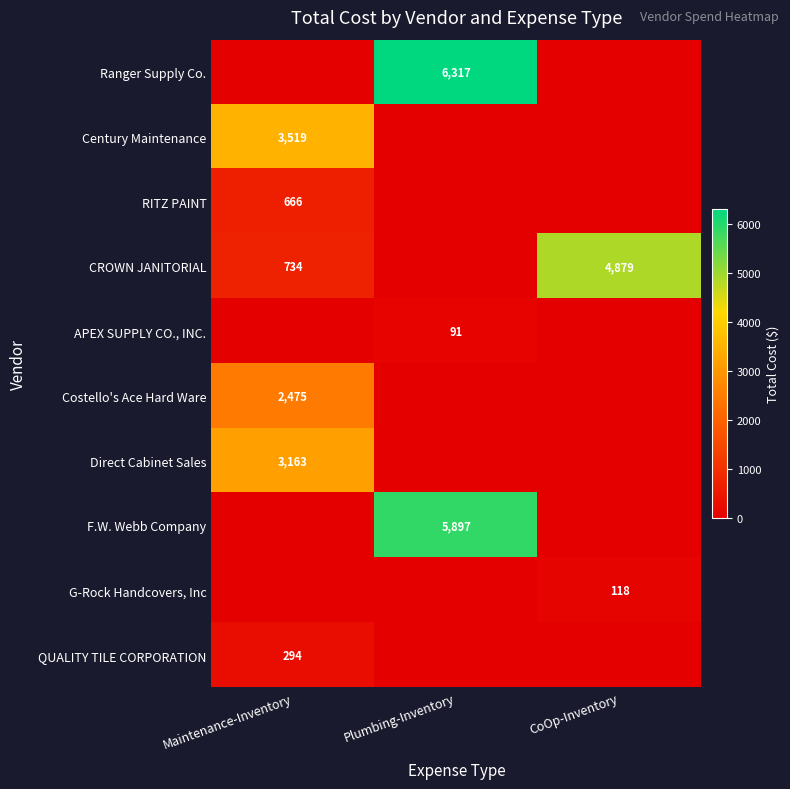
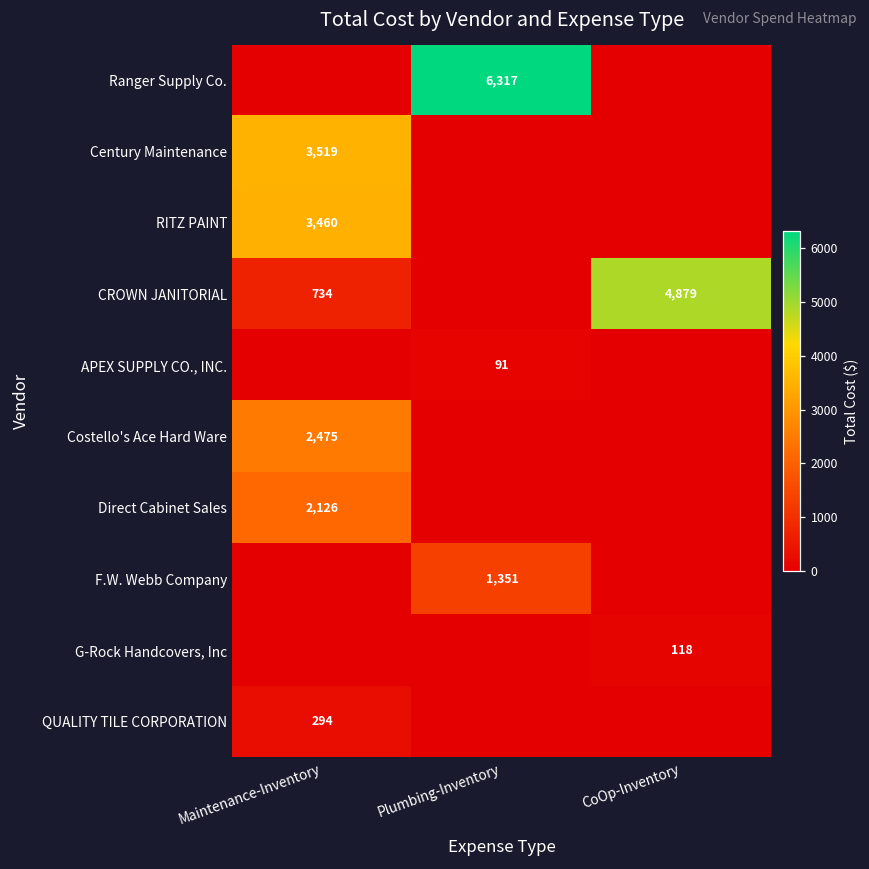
  {
    "Ranger Supply Co.": {
      "Plumbing-Inventory": "6,317"
    },
    "Century Maintenance": {
      "Maintenance-Inventory": "3,519"
    },
    "RITZ PAINT": {
-     "Maintenance-Inventory": "666"
+     "Maintenance-Inventory": "3,460"
    },
    "CROWN JANITORIAL": {
      "Maintenance-Inventory": "734",
      "CoOp-Inventory": "4,879"
    },
    "APEX SUPPLY CO., INC.": {
      "Plumbing-Inventory": "91"
    },
    "Costello's Ace Hard Ware": {
      "Maintenance-Inventory": "2,475"
    },
    "Direct Cabinet Sales": {
-     "Maintenance-Inventory": "3,163"
+     "Maintenance-Inventory": "2,126"
    },
    "F.W. Webb Company": {
-     "Plumbing-Inventory": "5,897"
+     "Plumbing-Inventory": "1,351"
    },
    "G-Rock Handcovers, Inc": {
      "CoOp-Inventory": "118"
    },
    "QUALITY TILE CORPORATION": {
      "Maintenance-Inventory": "294"
    }
  }
